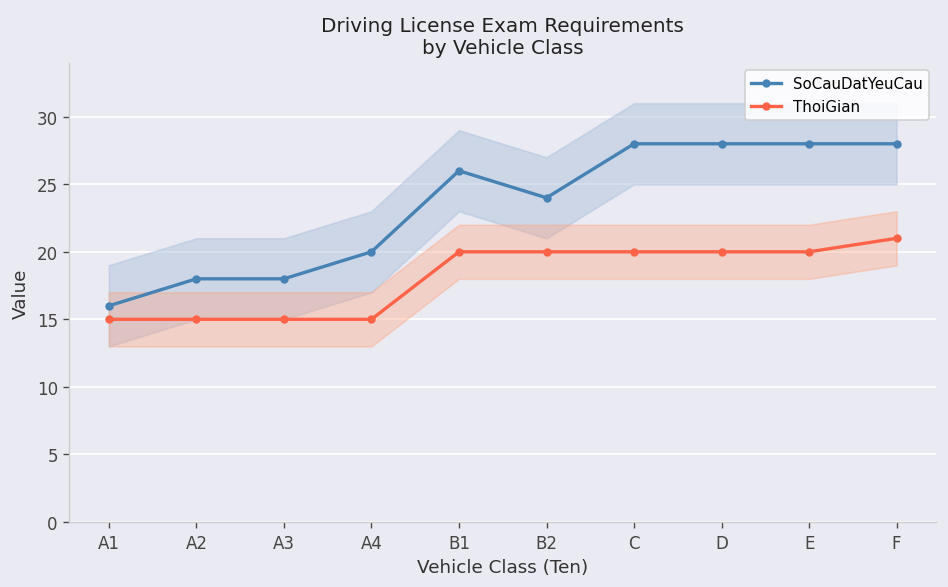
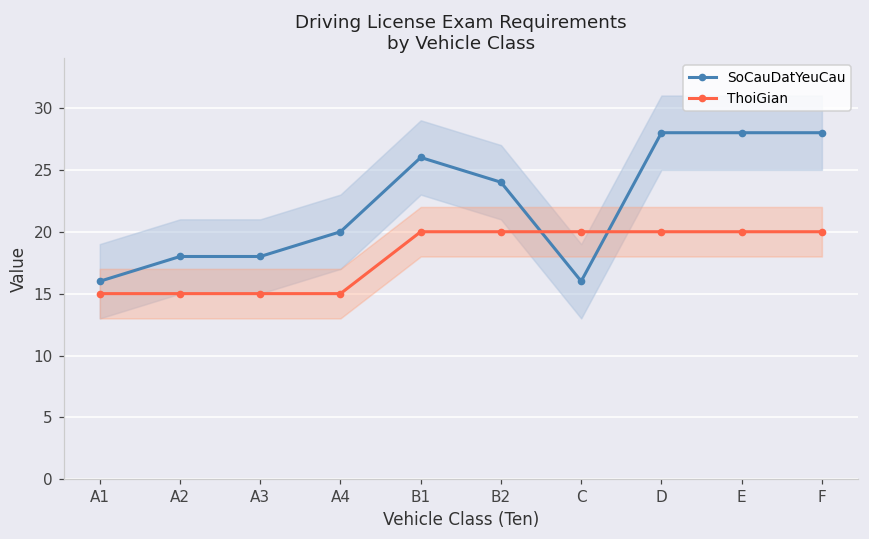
  {
    "SoCauDatYeuCau": {
      "A1": 16,
      "A2": 18,
      "A3": 18,
      "A4": 20,
      "B1": 26,
      "B2": 24,
-     "C": 28,
+     "C": 16,
      "D": 28,
      "E": 28,
      "F": 28
    },
    "ThoiGian": {
      "A1": 15,
      "A2": 15,
      "A3": 15,
      "A4": 15,
      "B1": 20,
      "B2": 20,
      "C": 20,
      "D": 20,
      "E": 20,
-     "F": 21
+     "F": 20
    }
  }
